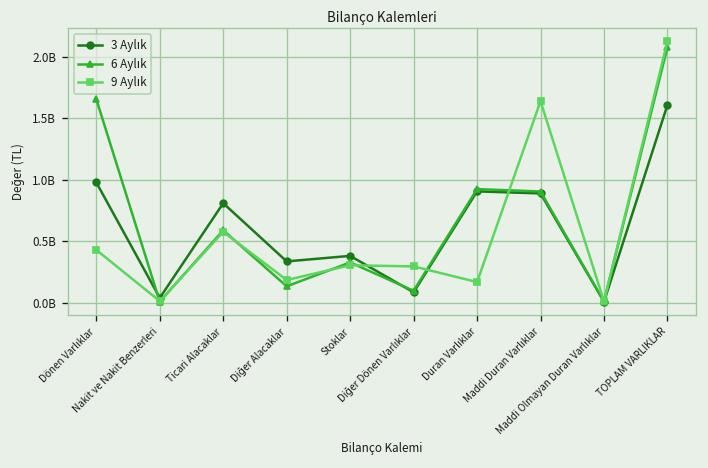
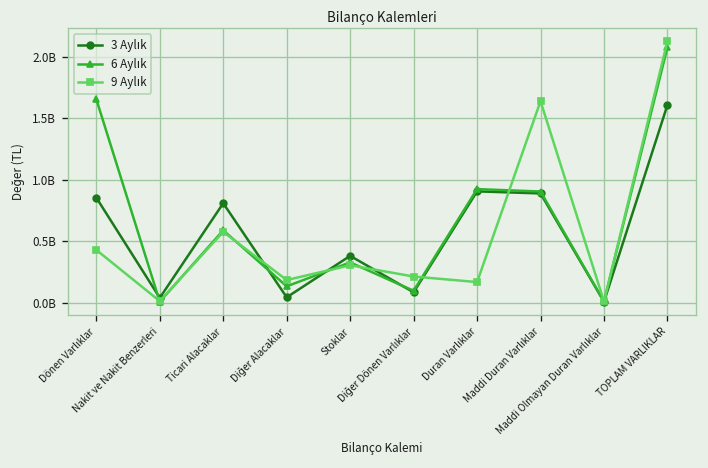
  {
    "3 Aylık": {
-     "Dönen Varlıklar": 980000000,
+     "Dönen Varlıklar": 850000000,
      "Nakit ve Nakit Benzerleri": 40000000,
      "Ticari Alacaklar": 810000000,
-     "Diğer Alacaklar": 340000000,
+     "Diğer Alacaklar": 40000000,
      "Stoklar": 380000000,
      "TOPLAM VARLIKLAR": 1610000000
    },
    "6 Aylık": {
      "Dönen Varlıklar": 1650000000,
      "Diğer Alacaklar": 130000000,
      "TOPLAM VARLIKLAR": 2080000000
    },
    "9 Aylık": {
      "Dönen Varlıklar": 430000000,
      "Diğer Alacaklar": 180000000,
-     "Diğer Dönen Varlıklar": 300000000,
+     "Diğer Dönen Varlıklar": 210000000,
      "Duran Varlıklar": 170000000,
      "Maddi Duran Varlıklar": 1640000000,
      "TOPLAM VARLIKLAR": 2130000000
    }
  }
